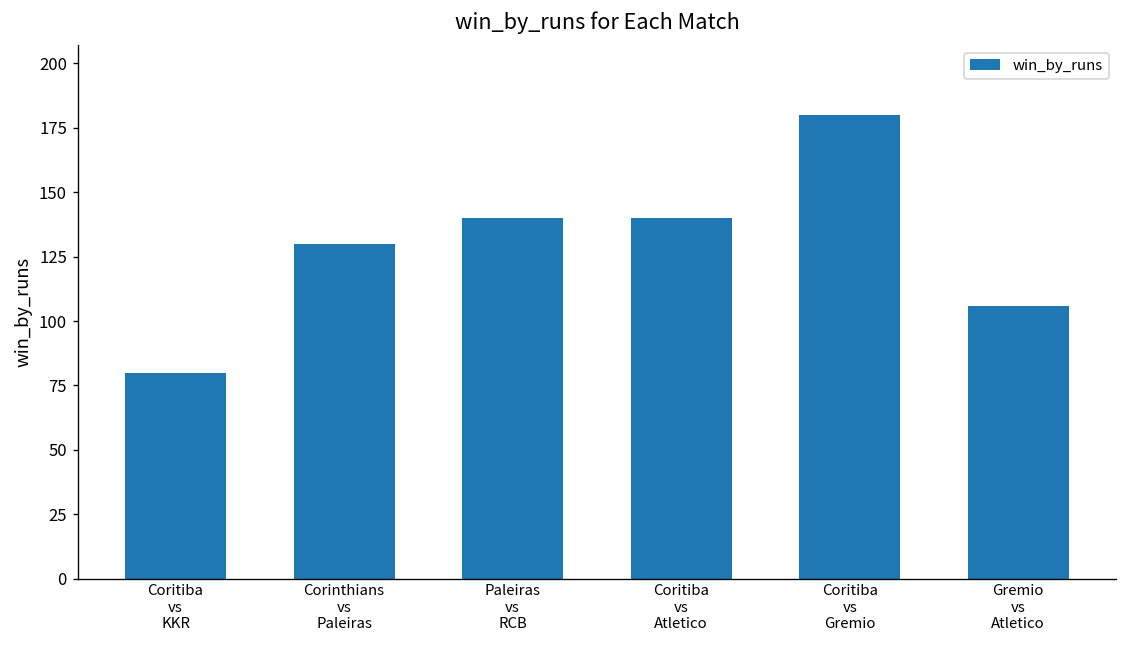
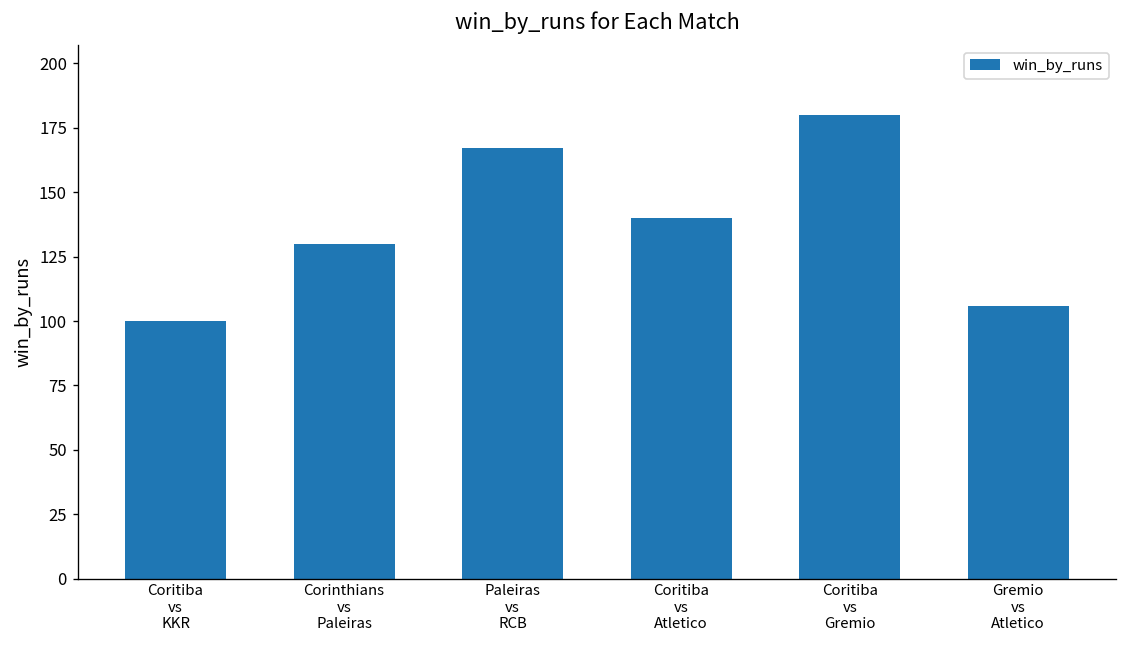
  {
-   "Coritiba vs KKR": 80,
+   "Coritiba vs KKR": 100,
    "Corinthians vs Paleiras": 130,
-   "Paleiras vs RCB": 140,
+   "Paleiras vs RCB": 167,
    "Coritiba vs Atletico": 140,
    "Coritiba vs Gremio": 180,
    "Gremio vs Atletico": 106
  }
